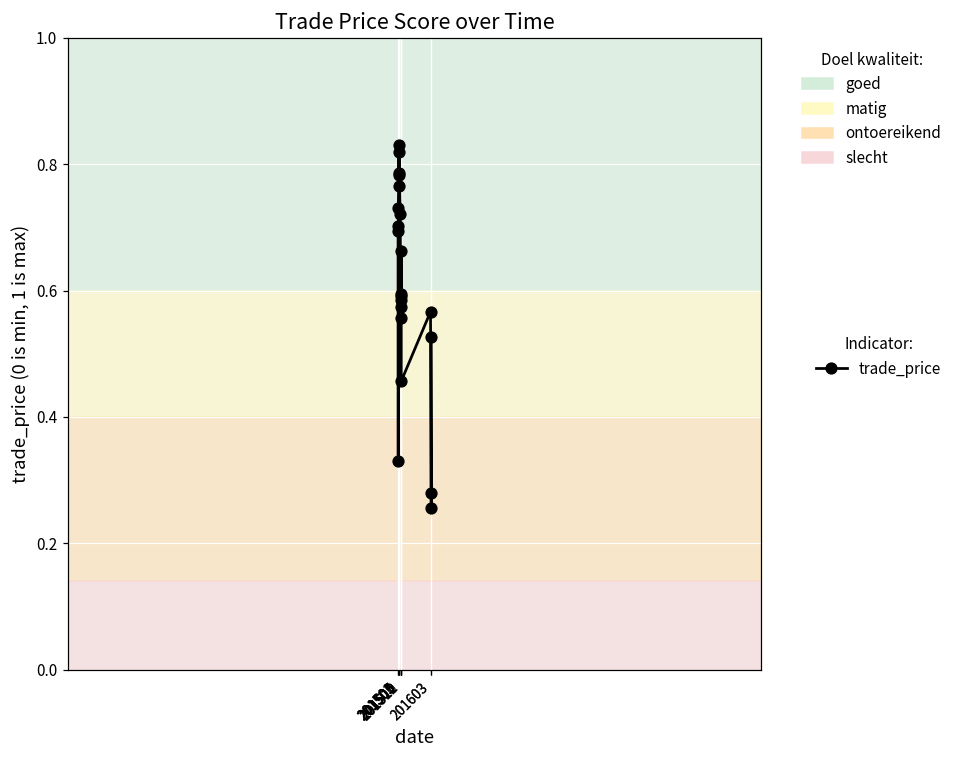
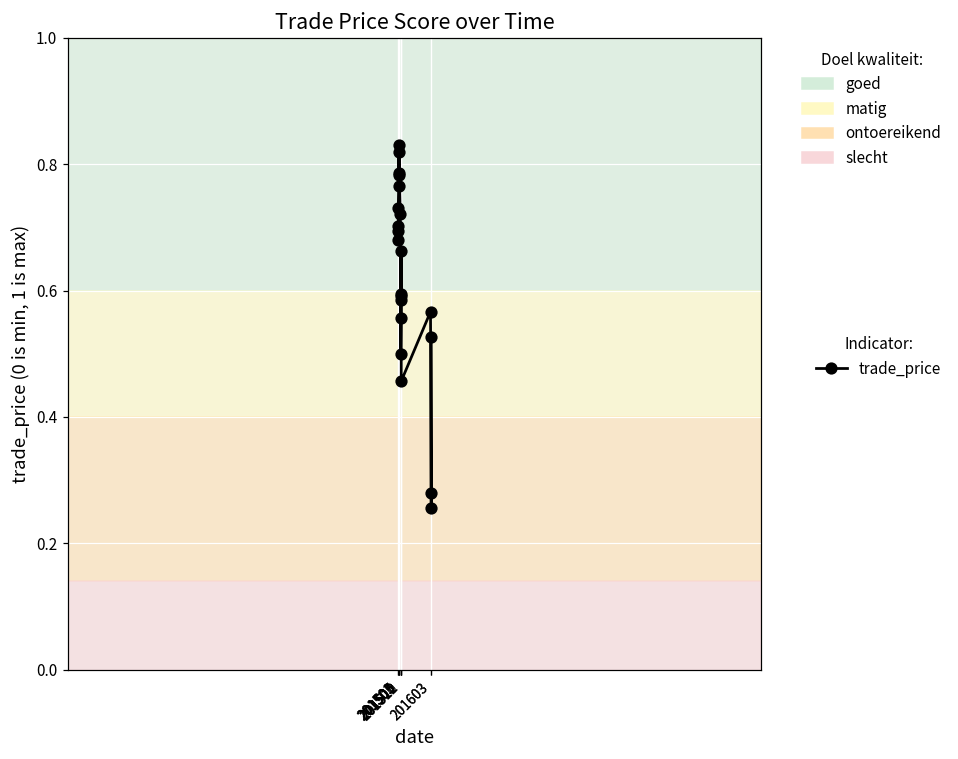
  {
    "201501": 0.70,
-   "201503": 0.33,
+   "201503": 0.68,
    "201506": 0.79,
-   "201510": 0.57,
+   "201510": 0.50,
    "201511": 0.58
  }
